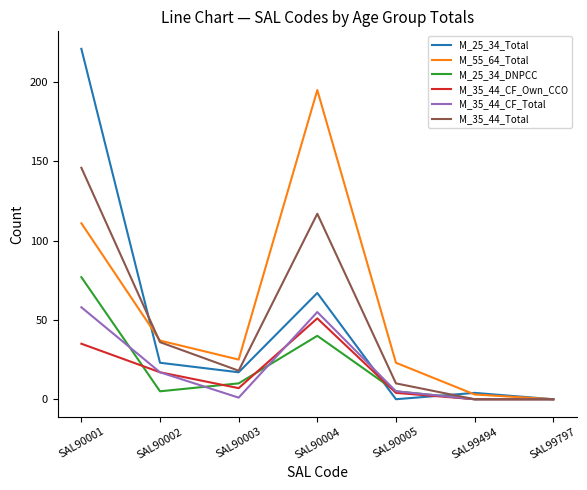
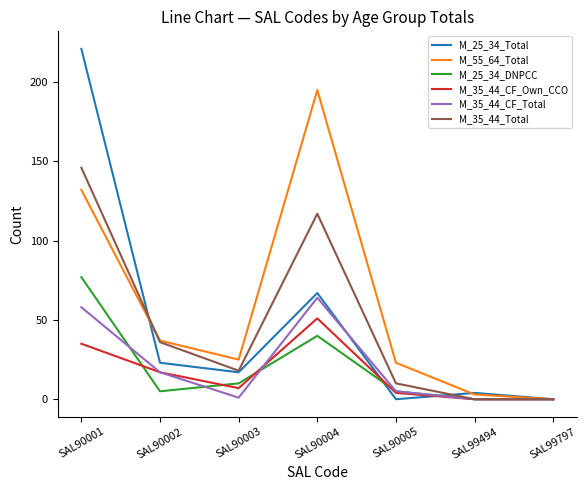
  {
    "M_25_34_Total": {
      "SAL90001": 221,
      "SAL90002": 23,
      "SAL90004": 67,
      "SAL90005": 0
    },
    "M_55_64_Total": {
-     "SAL90001": 111,
+     "SAL90001": 132,
      "SAL90003": 25,
      "SAL90004": 195,
      "SAL90005": 23
    },
    "M_25_34_DNPCC": {
      "SAL90001": 77,
      "SAL90002": 5,
      "SAL90003": 10,
      "SAL90004": 40
    },
    "M_35_44_CF_Own_CCO": {
      "SAL90001": 35,
      "SAL90003": 7,
      "SAL90004": 51
    },
    "M_35_44_CF_Total": {
      "SAL90001": 58,
      "SAL90003": 1,
-     "SAL90004": 55
+     "SAL90004": 64
    },
    "M_35_44_Total": {
      "SAL90001": 146,
      "SAL90004": 117,
      "SAL90005": 10
    }
  }
